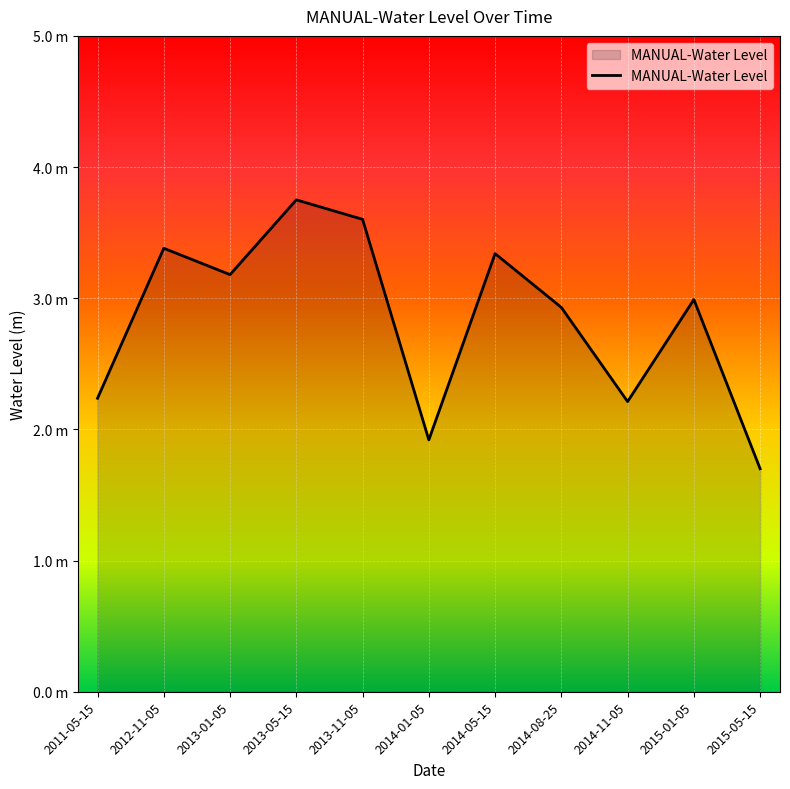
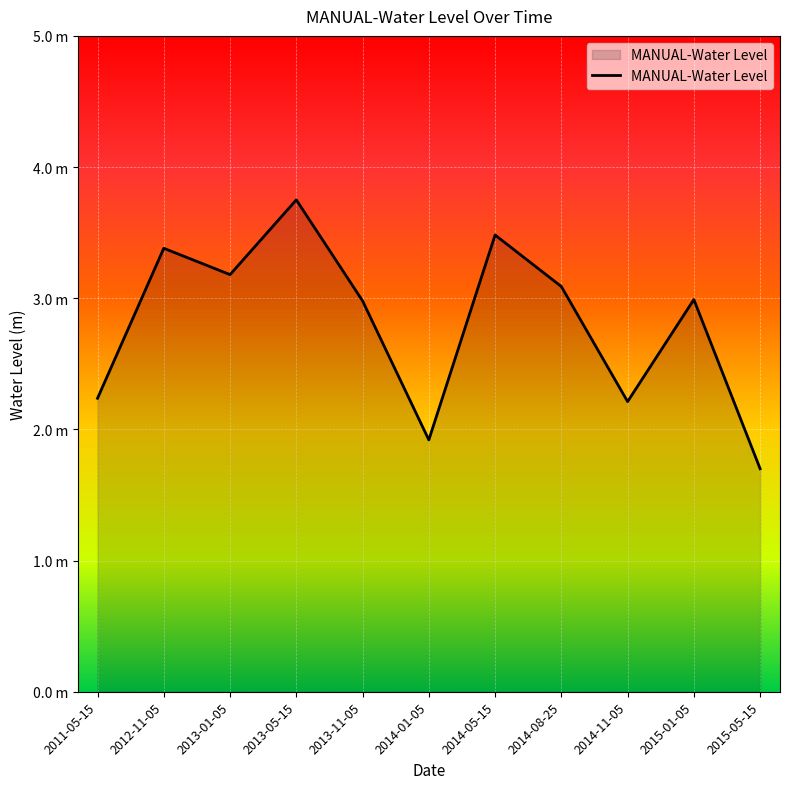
  {
    "2011-05-15": "2.24 m",
    "2012-11-05": "3.38 m",
    "2013-01-05": "3.18 m",
    "2013-05-15": "3.75 m",
-   "2013-11-05": "3.60 m",
+   "2013-11-05": "2.98 m",
    "2014-01-05": "1.92 m",
-   "2014-05-15": "3.34 m",
-   "2014-08-25": "2.93 m",
+   "2014-05-15": "3.48 m",
+   "2014-08-25": "3.09 m",
    "2014-11-05": "2.21 m",
    "2015-01-05": "2.99 m",
    "2015-05-15": "1.70 m"
  }
